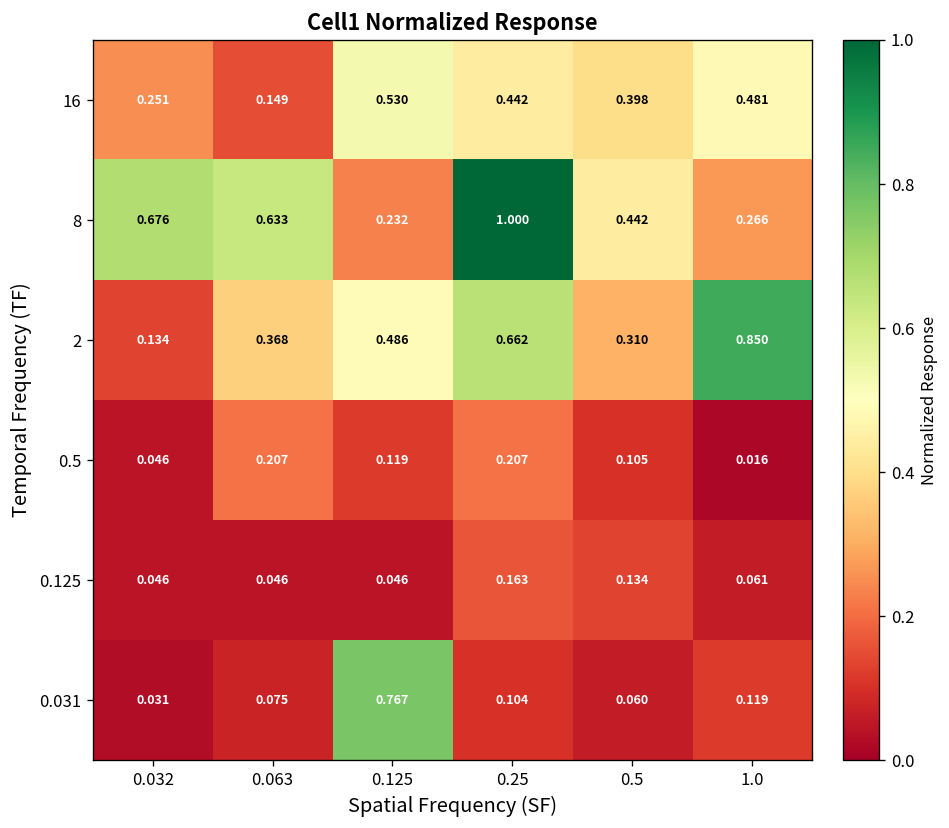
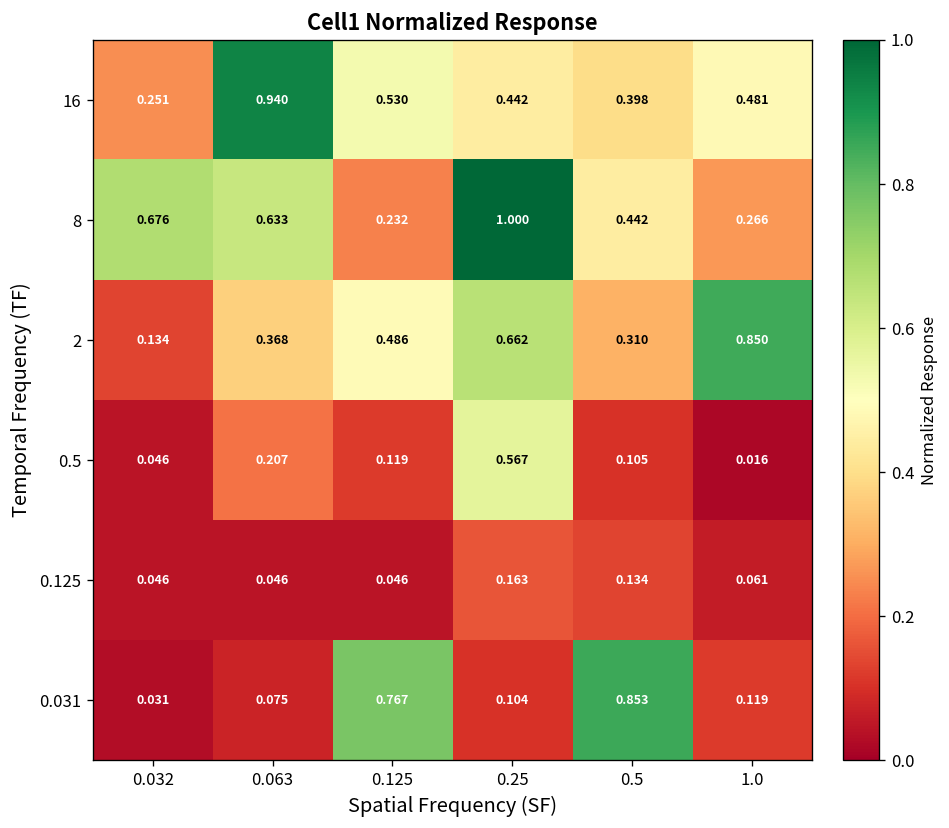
  {
    "16": {
      "0.032": 0.251,
-     "0.063": 0.149,
+     "0.063": 0.940,
      "0.125": 0.530,
      "0.25": 0.442,
      "0.5": 0.398,
      "1.0": 0.481
    },
    "8": {
      "0.032": 0.676,
      "0.063": 0.633,
      "0.125": 0.232,
      "0.25": 1.000,
      "0.5": 0.442,
      "1.0": 0.266
    },
    "2": {
      "0.032": 0.134,
      "0.063": 0.368,
      "0.125": 0.486,
      "0.25": 0.662,
      "0.5": 0.310,
      "1.0": 0.850
    },
    "0.5": {
      "0.032": 0.046,
      "0.063": 0.207,
      "0.125": 0.119,
-     "0.25": 0.207,
+     "0.25": 0.567,
      "0.5": 0.105,
      "1.0": 0.016
    },
    "0.125": {
      "0.032": 0.046,
      "0.063": 0.046,
      "0.125": 0.046,
      "0.25": 0.163,
      "0.5": 0.134,
      "1.0": 0.061
    },
    "0.031": {
      "0.032": 0.031,
      "0.063": 0.075,
      "0.125": 0.767,
      "0.25": 0.104,
-     "0.5": 0.060,
+     "0.5": 0.853,
      "1.0": 0.119
    }
  }
